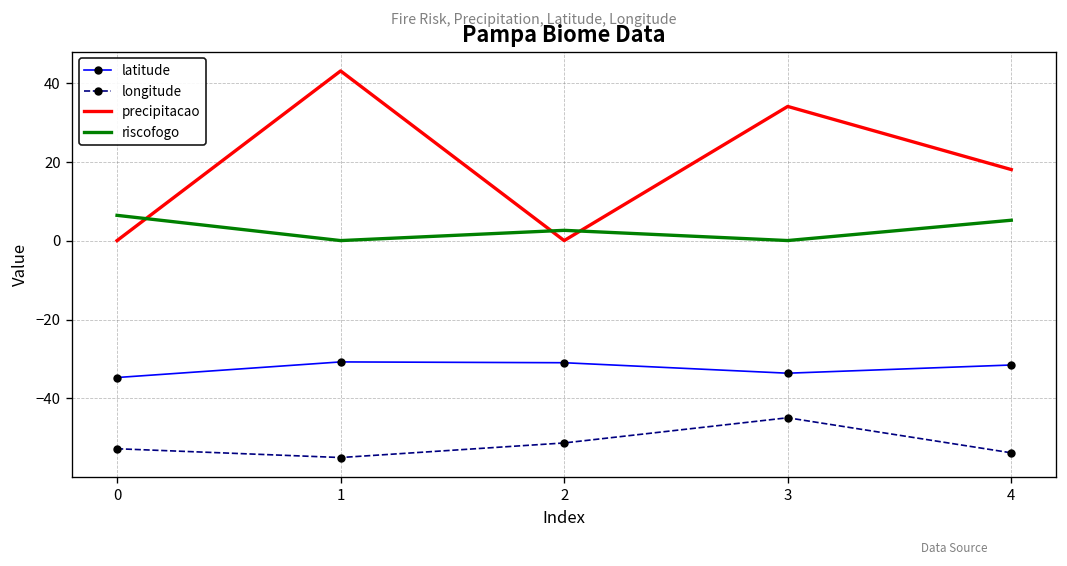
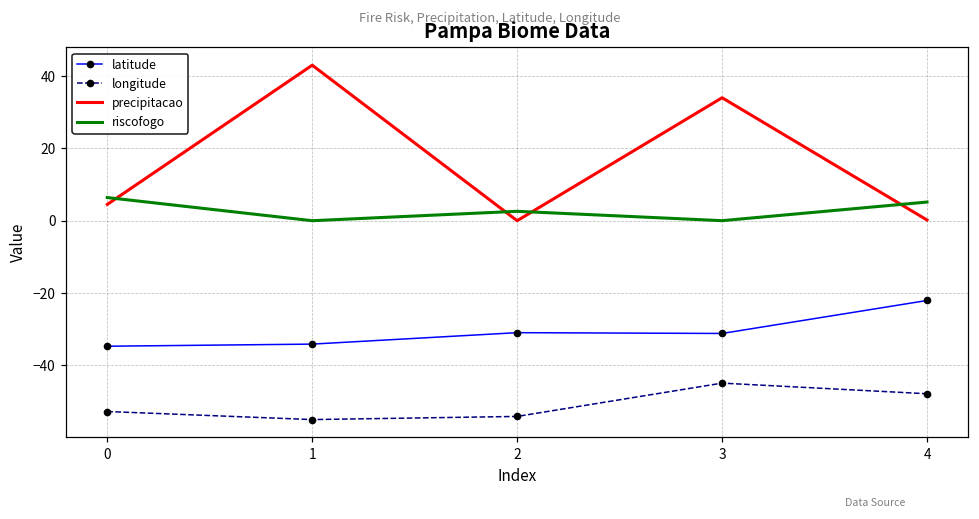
  {
    "latitude": {
      "0": -35,
-     "1": -31,
+     "1": -34,
      "2": -31,
-     "3": -34,
-     "4": -32
+     "3": -31,
+     "4": -22
    },
    "longitude": {
      "0": -53,
      "1": -55,
-     "2": -51,
+     "2": -54,
      "3": -45,
-     "4": -54
+     "4": -48
    },
    "precipitacao": {
-     "0": 0,
+     "0": 5,
      "1": 43,
      "2": 0,
      "3": 34,
-     "4": 18
+     "4": 0
    },
    "riscofogo": {
      "0": 6,
      "1": 0,
      "2": 3,
      "3": 0,
      "4": 5
    }
  }
